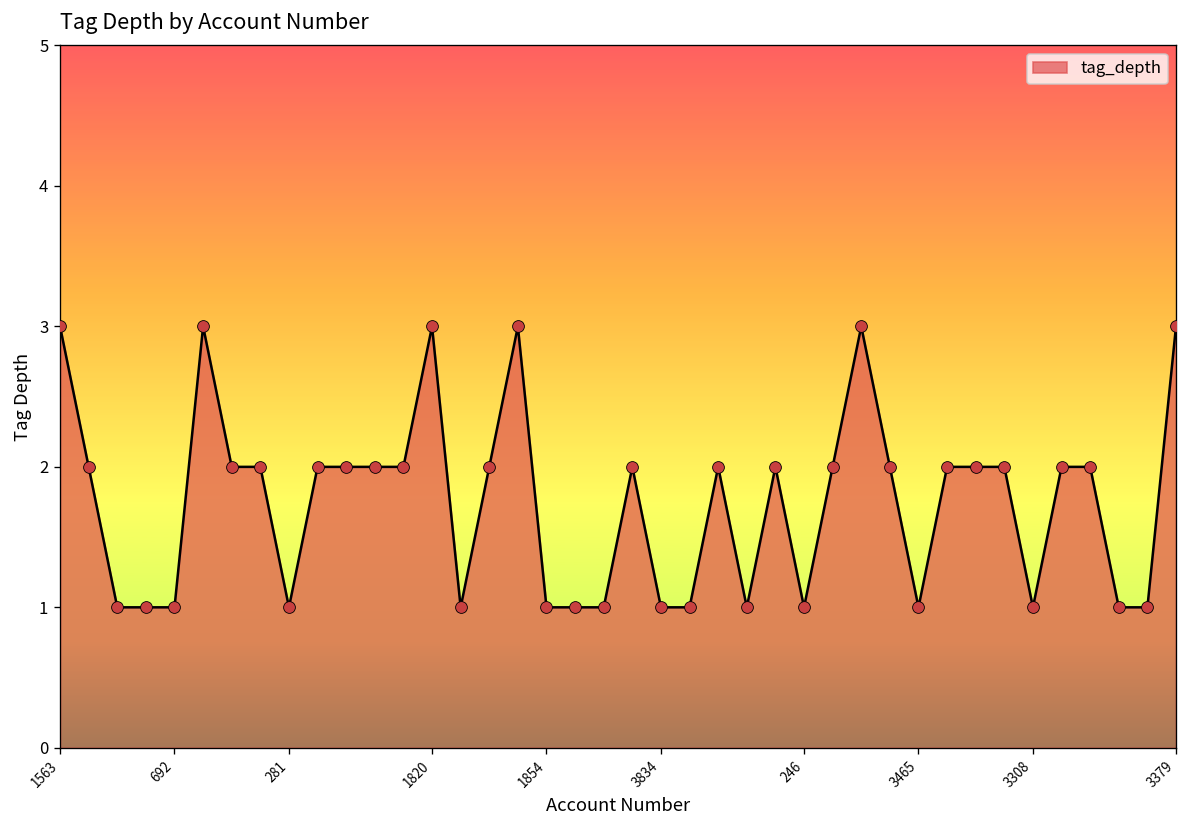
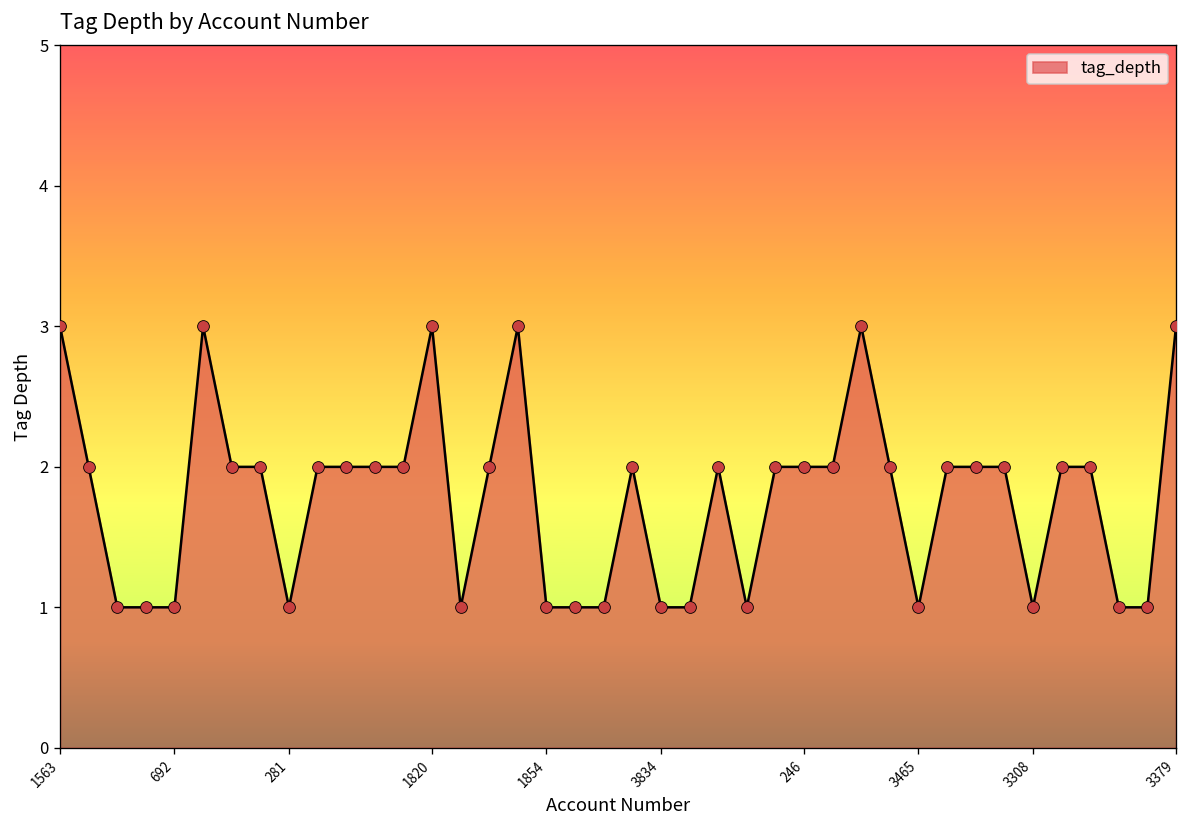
  {
    "1563": 3,
    "692": 1,
    "281": 1,
    "1820": 3,
    "1854": 1,
    "3834": 1,
-   "246": 1,
+   "246": 2,
    "3465": 1,
    "3308": 1,
    "3379": 3
  }
